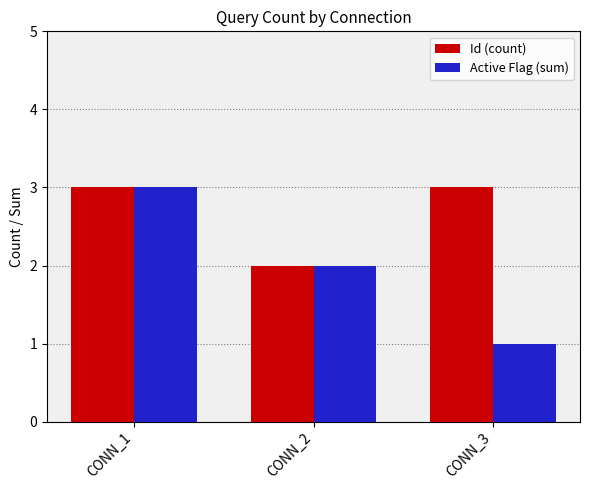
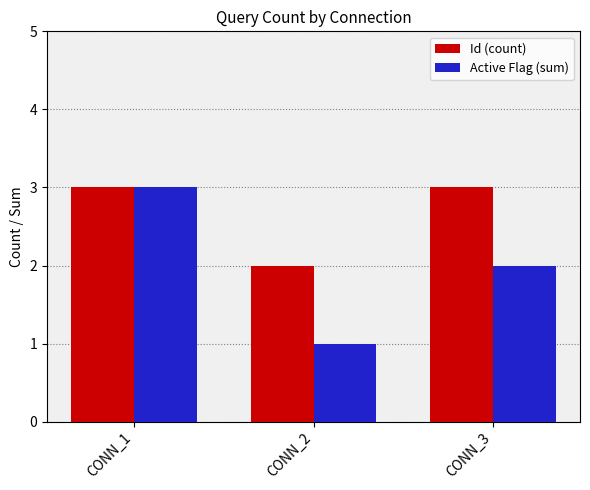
  {
    "Id (count)": {
      "CONN_1": 3,
      "CONN_2": 2,
      "CONN_3": 3
    },
    "Active Flag (sum)": {
      "CONN_1": 3,
-     "CONN_2": 2,
-     "CONN_3": 1
+     "CONN_2": 1,
+     "CONN_3": 2
    }
  }
